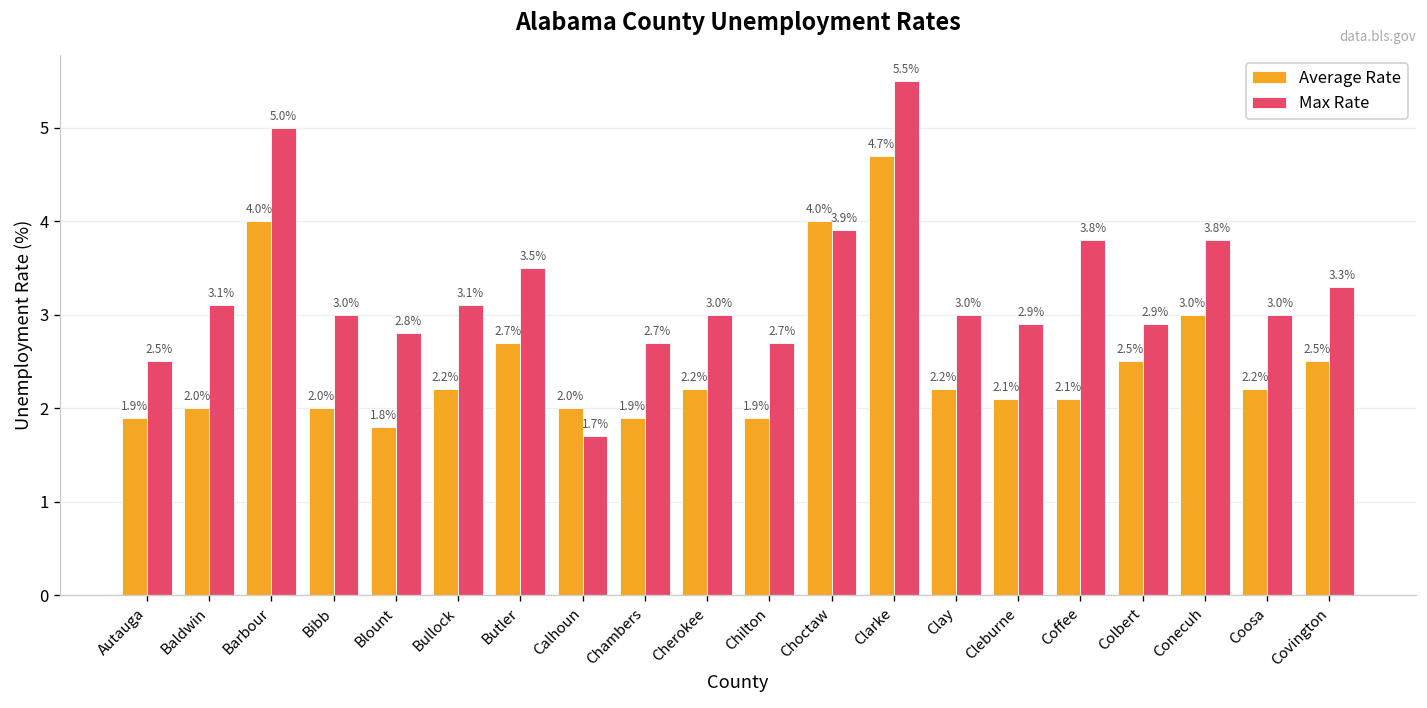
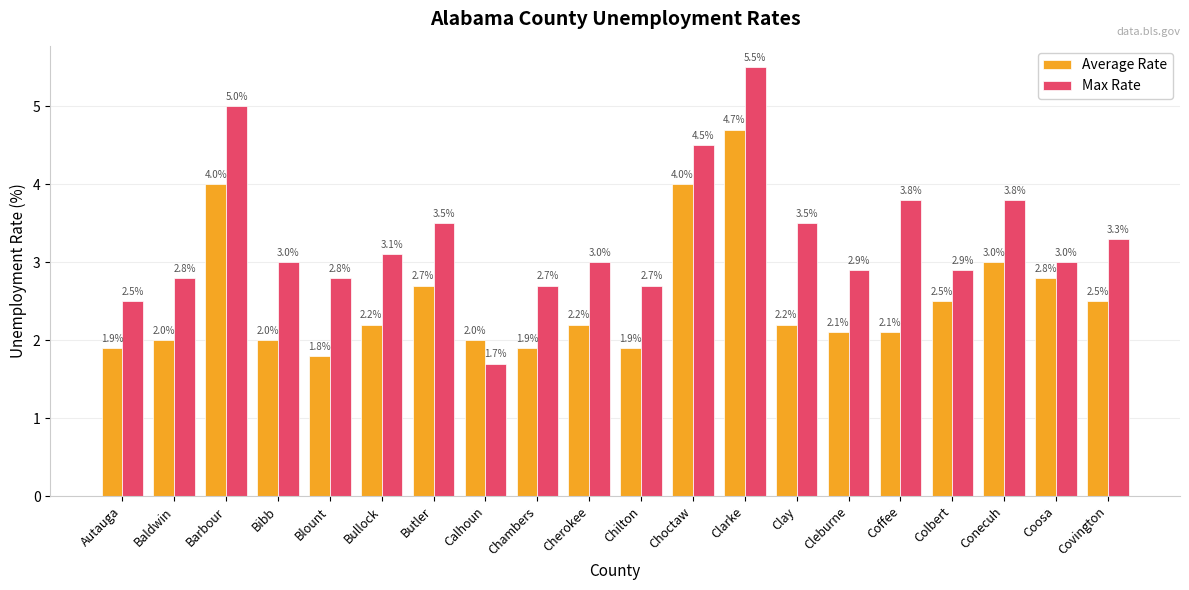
  {
    "Average Rate": {
      "Autauga": "1.9%",
      "Baldwin": "2.0%",
      "Barbour": "4.0%",
      "Bibb": "2.0%",
      "Blount": "1.8%",
      "Bullock": "2.2%",
      "Butler": "2.7%",
      "Calhoun": "2.0%",
      "Chambers": "1.9%",
      "Cherokee": "2.2%",
      "Chilton": "1.9%",
      "Choctaw": "4.0%",
      "Clarke": "4.7%",
      "Clay": "2.2%",
      "Cleburne": "2.1%",
      "Coffee": "2.1%",
      "Colbert": "2.5%",
      "Conecuh": "3.0%",
-     "Coosa": "2.2%",
+     "Coosa": "2.8%",
      "Covington": "2.5%"
    },
    "Max Rate": {
      "Autauga": "2.5%",
-     "Baldwin": "3.1%",
+     "Baldwin": "2.8%",
      "Barbour": "5.0%",
      "Bibb": "3.0%",
      "Blount": "2.8%",
      "Bullock": "3.1%",
      "Butler": "3.5%",
      "Calhoun": "1.7%",
      "Chambers": "2.7%",
      "Cherokee": "3.0%",
      "Chilton": "2.7%",
-     "Choctaw": "3.9%",
+     "Choctaw": "4.5%",
      "Clarke": "5.5%",
-     "Clay": "3.0%",
+     "Clay": "3.5%",
      "Cleburne": "2.9%",
      "Coffee": "3.8%",
      "Colbert": "2.9%",
      "Conecuh": "3.8%",
      "Coosa": "3.0%",
      "Covington": "3.3%"
    }
  }
